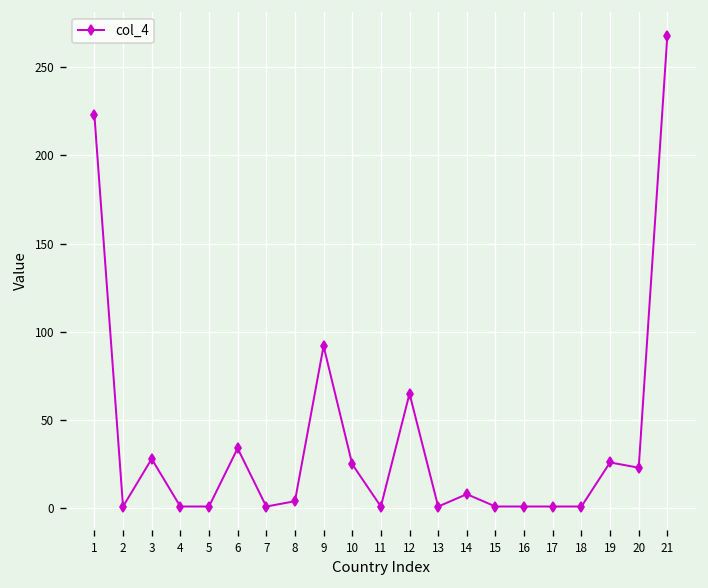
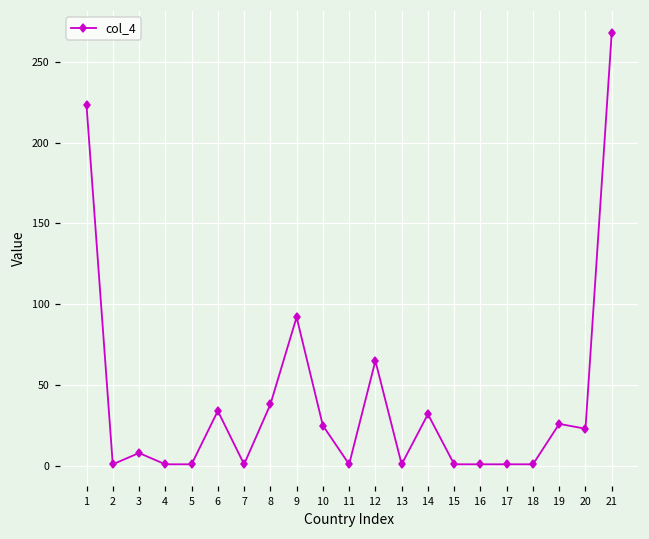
  {
    "1": 223,
    "2": 1,
-   "3": 28,
+   "3": 8,
    "4": 1,
    "5": 1,
    "6": 34,
    "7": 1,
-   "8": 4,
+   "8": 38,
    "9": 92,
    "10": 25,
    "11": 1,
    "12": 65,
    "13": 1,
-   "14": 8,
+   "14": 32,
    "15": 1,
    "16": 1,
    "17": 1,
    "18": 1,
    "19": 26,
    "20": 23,
    "21": 268
  }
